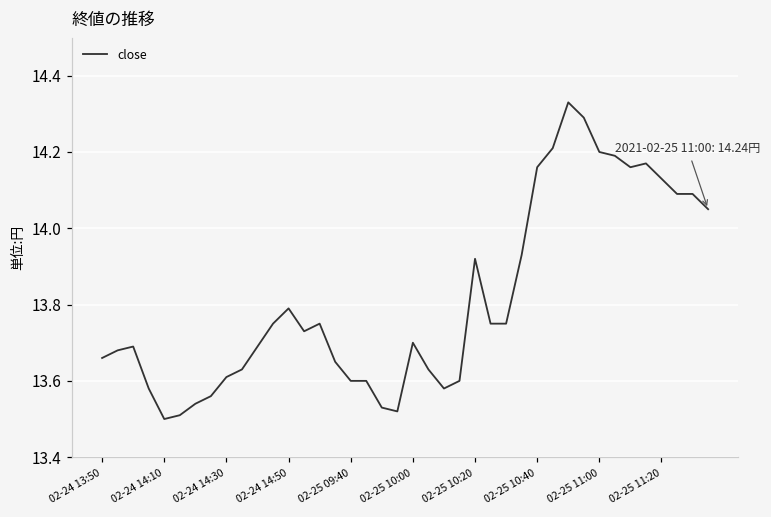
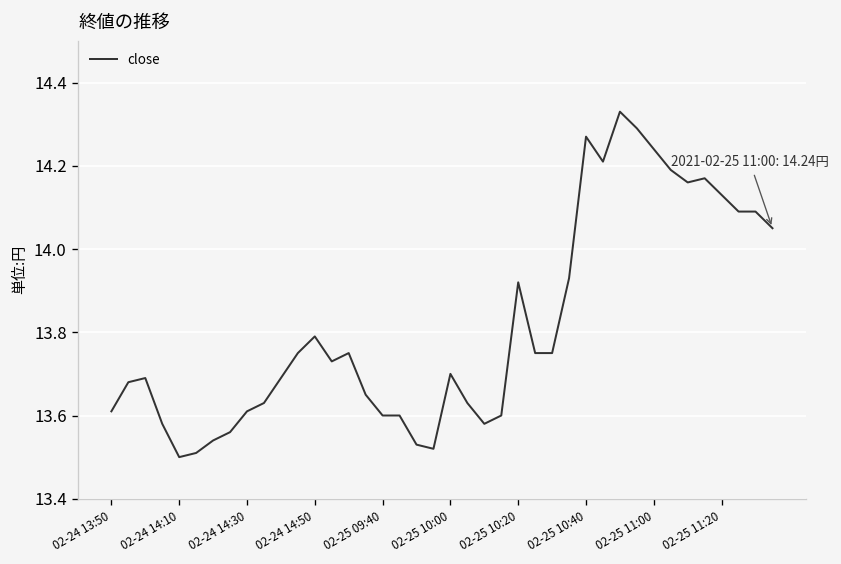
  {
-   "02-24 13:50": 13.66,
+   "02-24 13:50": 13.61,
    "02-24 14:10": 13.50,
    "02-24 14:30": 13.61,
    "02-24 14:50": 13.79,
    "02-25 09:40": 13.60,
    "02-25 10:00": 13.70,
    "02-25 10:20": 13.92,
-   "02-25 10:40": 14.16,
-   "02-25 11:00": 14.20
+   "02-25 10:40": 14.27,
+   "02-25 11:00": 14.24
  }
